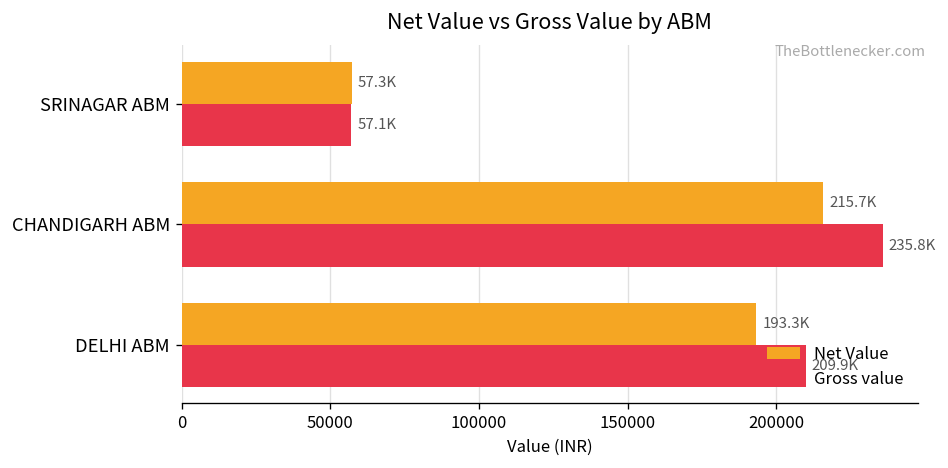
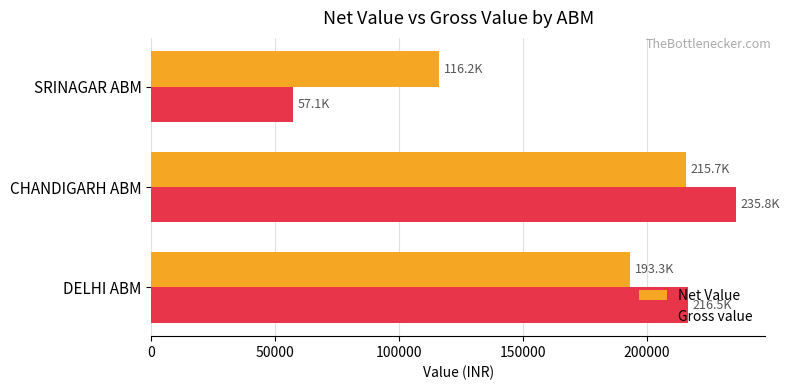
  {
    "Net Value": {
-     "SRINAGAR ABM": "57.3K",
+     "SRINAGAR ABM": "116.2K",
      "CHANDIGARH ABM": "215.7K",
      "DELHI ABM": "193.3K"
    },
    "Gross value": {
      "SRINAGAR ABM": "57.1K",
      "CHANDIGARH ABM": "235.8K",
-     "DELHI ABM": "209.9K"
+     "DELHI ABM": "216.5K"
    }
  }
